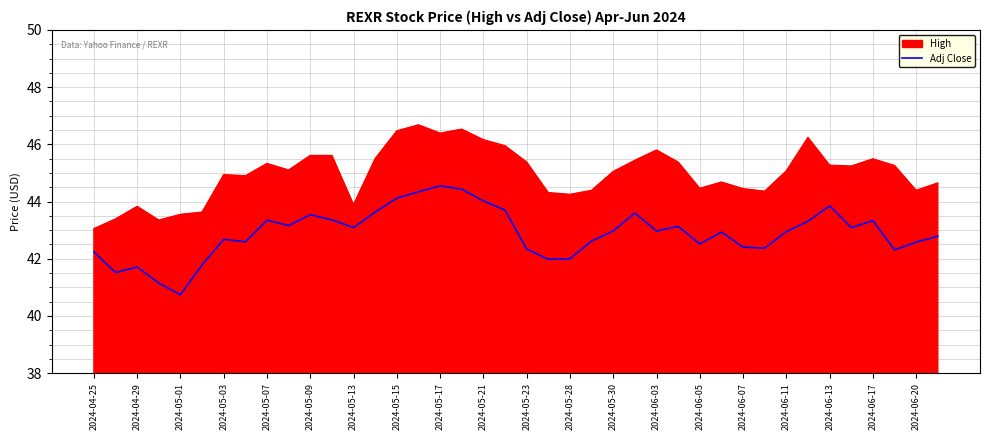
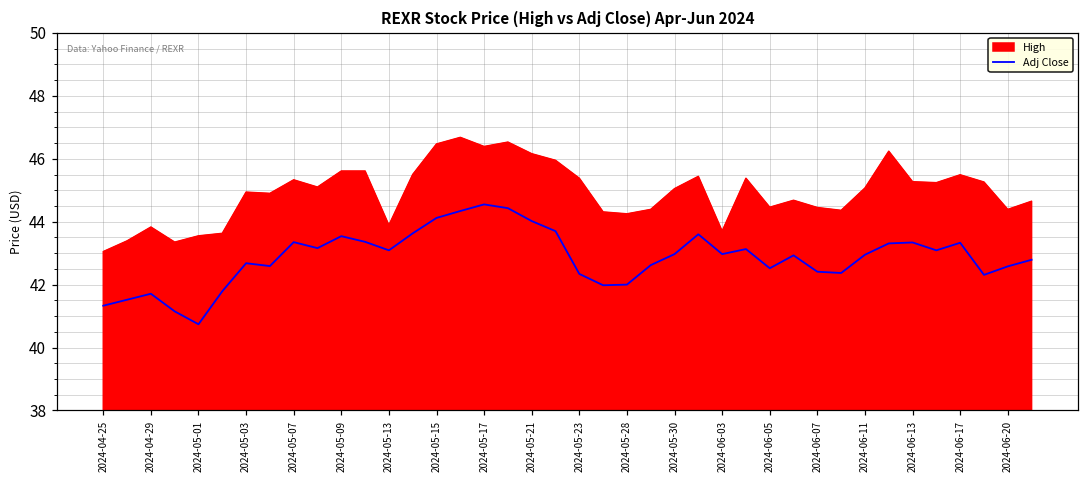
  {
    "High": {
      "2024-04-25": 43.1,
      "2024-04-29": 43.8,
      "2024-05-01": 43.6,
      "2024-05-03": 44.9,
      "2024-05-07": 45.3,
      "2024-05-09": 45.6,
      "2024-05-13": 43.9,
      "2024-05-15": 46.5,
      "2024-05-17": 46.4,
      "2024-05-21": 46.2,
      "2024-05-23": 45.4,
      "2024-05-28": 44.3,
      "2024-05-30": 45.1,
-     "2024-06-03": 45.8,
+     "2024-06-03": 43.7,
      "2024-06-05": 44.5,
      "2024-06-07": 44.5,
      "2024-06-11": 45.1,
      "2024-06-13": 45.3,
      "2024-06-17": 45.5,
      "2024-06-20": 44.4
    },
    "Adj Close": {
-     "2024-04-25": 42.2,
+     "2024-04-25": 41.3,
      "2024-04-29": 41.7,
      "2024-05-01": 40.7,
      "2024-05-03": 42.7,
      "2024-05-07": 43.4,
      "2024-05-09": 43.5,
      "2024-05-13": 43.1,
      "2024-05-15": 44.1,
      "2024-05-17": 44.6,
      "2024-05-21": 44.0,
      "2024-05-23": 42.3,
      "2024-05-28": 42.0,
      "2024-05-30": 43.0,
      "2024-06-03": 43.0,
      "2024-06-05": 42.5,
      "2024-06-07": 42.4,
      "2024-06-11": 43.0,
-     "2024-06-13": 43.9,
+     "2024-06-13": 43.3,
      "2024-06-17": 43.3,
      "2024-06-20": 42.6
    }
  }
